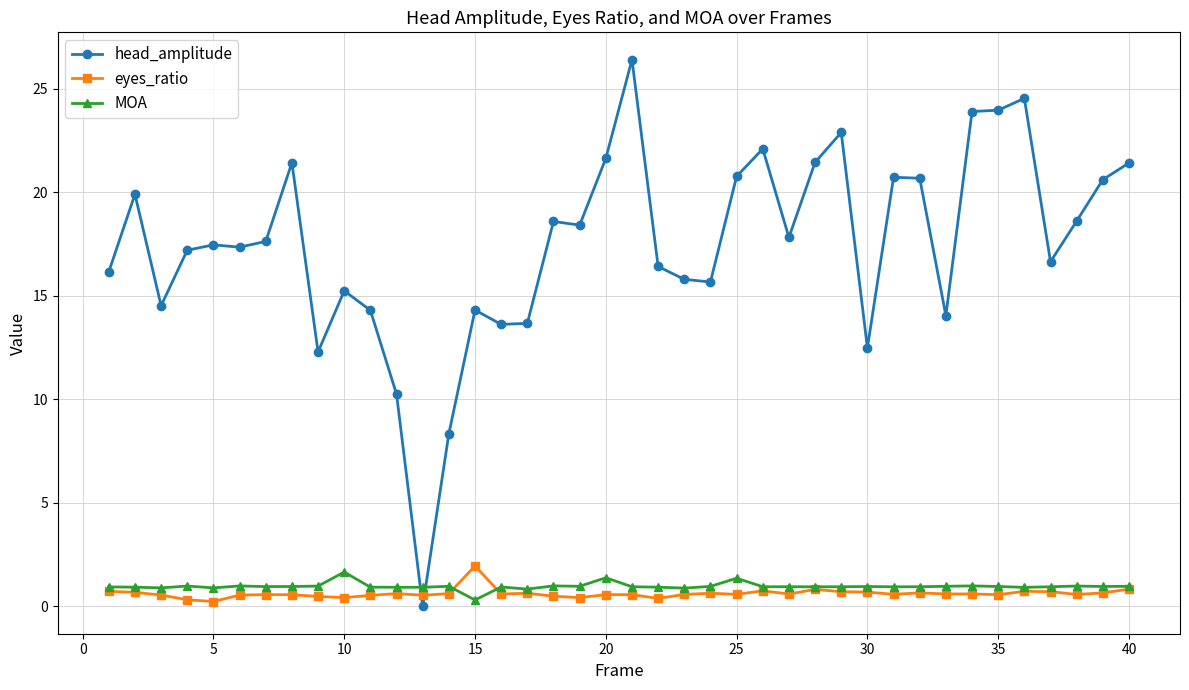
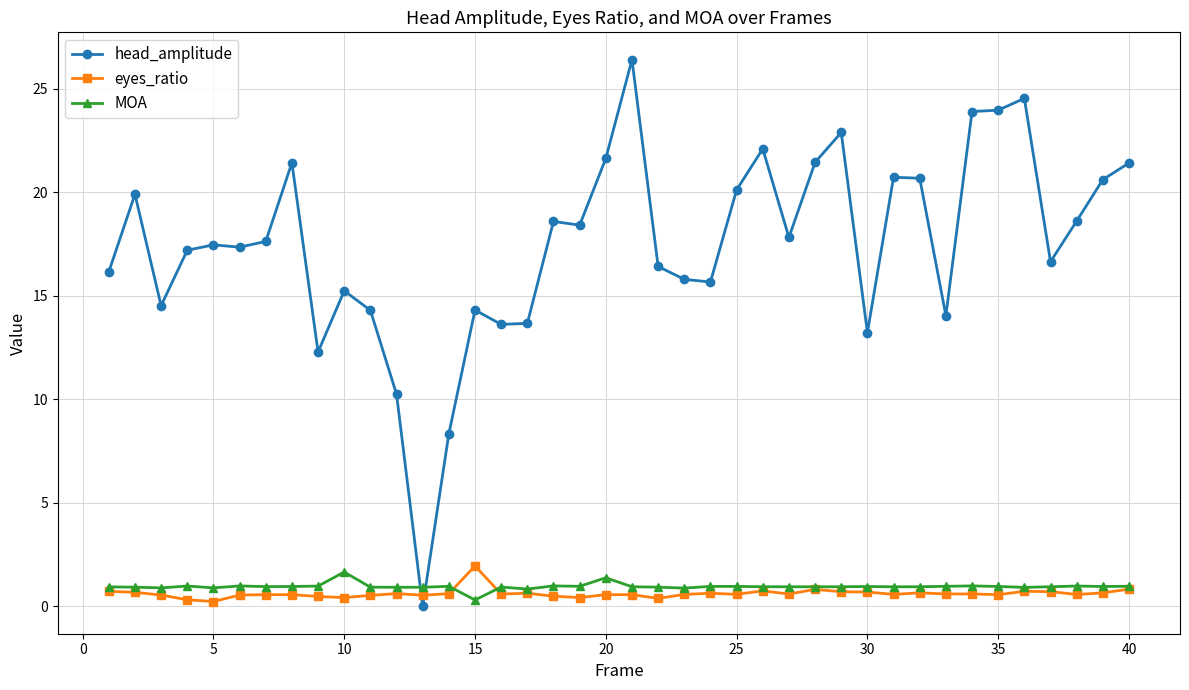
  {
    "head_amplitude": {
      "5": 17.5,
      "10": 15.2,
      "15": 14.3,
      "20": 21.6,
-     "25": 20.8,
-     "30": 12.5,
+     "25": 20.1,
+     "30": 13.2,
      "35": 24.0,
      "40": 21.4
    },
    "eyes_ratio": {
      "5": 0.2,
      "10": 0.4,
      "15": 2.0,
      "20": 0.6,
      "25": 0.6,
      "30": 0.7,
      "35": 0.6,
      "40": 0.8
    },
    "MOA": {
      "5": 0.9,
      "10": 1.7,
      "15": 0.3,
      "20": 1.4,
-     "25": 1.4,
+     "25": 1.0,
      "30": 1.0,
      "35": 1.0,
      "40": 1.0
    }
  }
